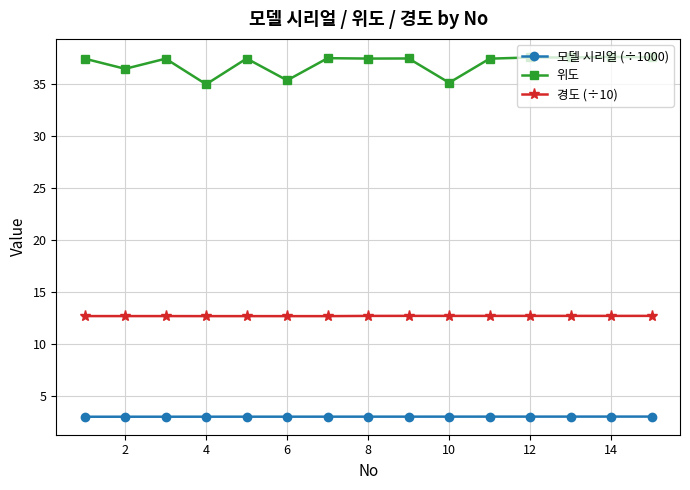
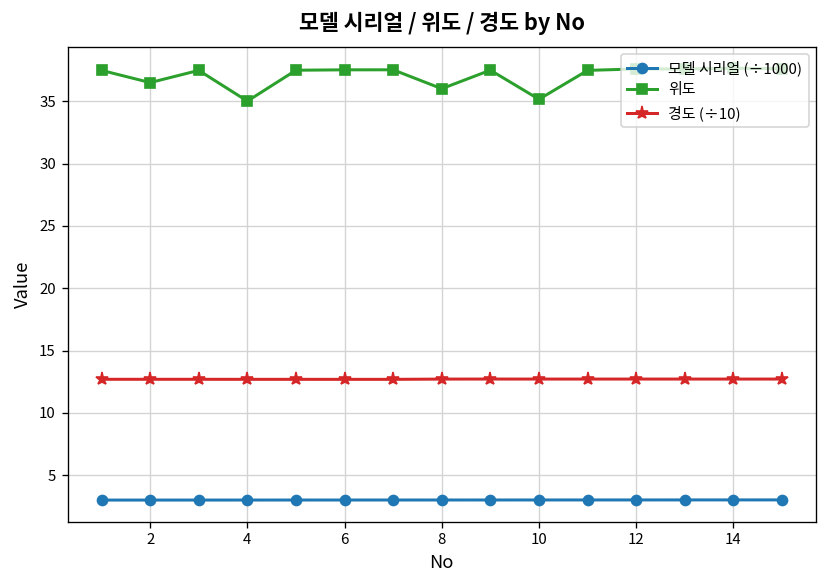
  {
    "모델 시리얼 (÷1000)": {
      "2": 3.0,
      "4": 3.0,
      "6": 3.0,
      "8": 3.0,
      "10": 3.0,
      "12": 3.0,
      "14": 3.0
    },
    "위도": {
      "2": 36.5,
      "4": 35.0,
-     "6": 35.4,
-     "8": 37.5,
+     "6": 37.5,
+     "8": 36.0,
      "10": 35.2
    },
    "경도 (÷10)": {
      "2": 12.7,
      "4": 12.7,
      "6": 12.7,
      "8": 12.7,
      "10": 12.7,
      "12": 12.7,
      "14": 12.7
    }
  }
